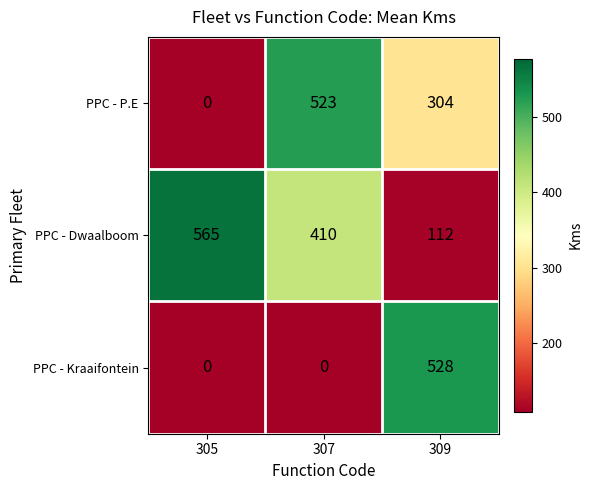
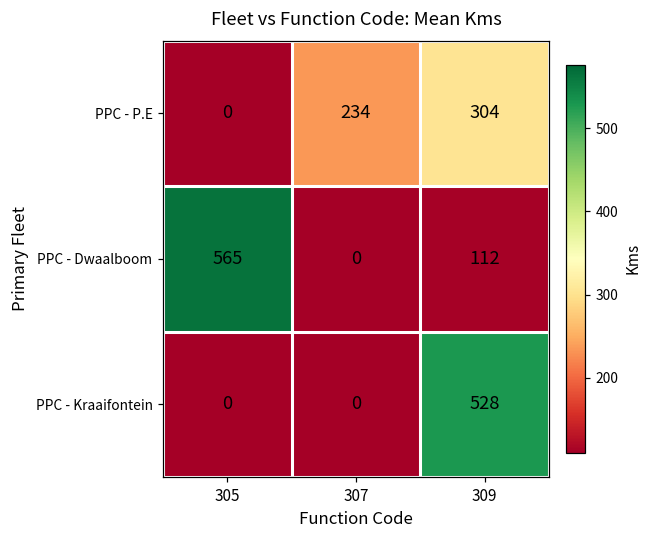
  {
    "PPC - P.E": {
      "305": 0,
-     "307": 523,
+     "307": 234,
      "309": 304
    },
    "PPC - Dwaalboom": {
      "305": 565,
-     "307": 410,
+     "307": 0,
      "309": 112
    },
    "PPC - Kraaifontein": {
      "305": 0,
      "307": 0,
      "309": 528
    }
  }
